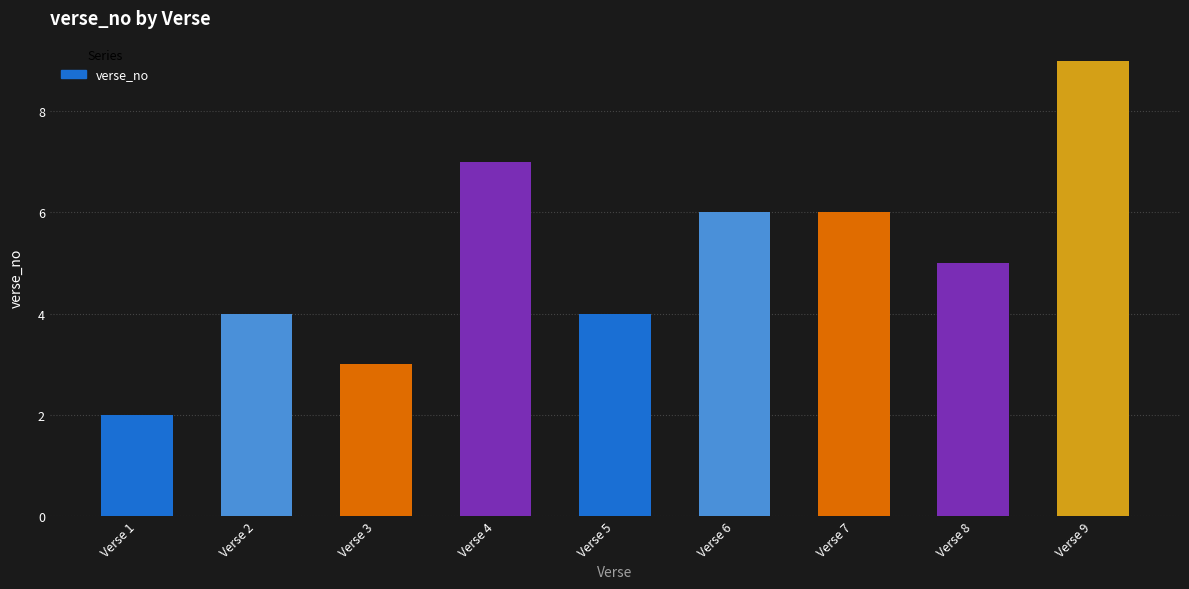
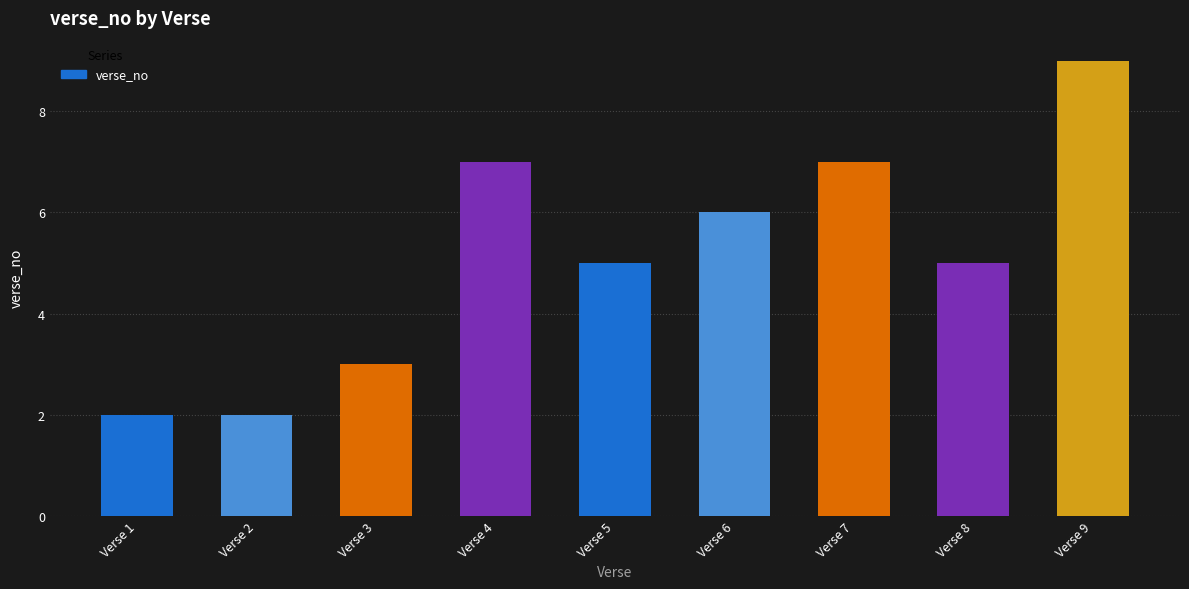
  {
    "Verse 1": 2,
-   "Verse 2": 4,
+   "Verse 2": 2,
    "Verse 3": 3,
    "Verse 4": 7,
-   "Verse 5": 4,
+   "Verse 5": 5,
    "Verse 6": 6,
-   "Verse 7": 6,
+   "Verse 7": 7,
    "Verse 8": 5,
    "Verse 9": 9
  }
